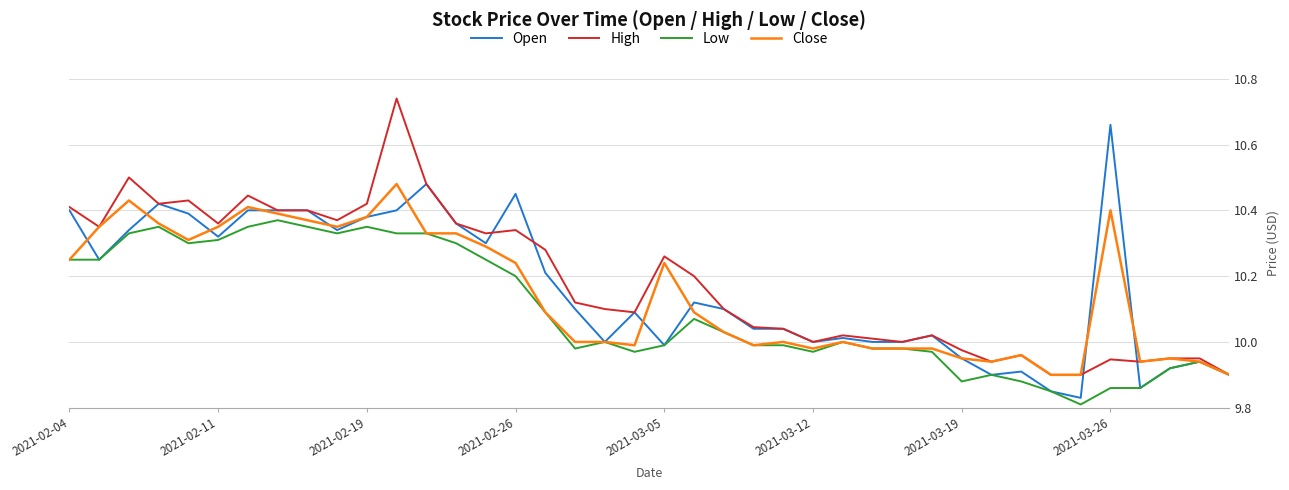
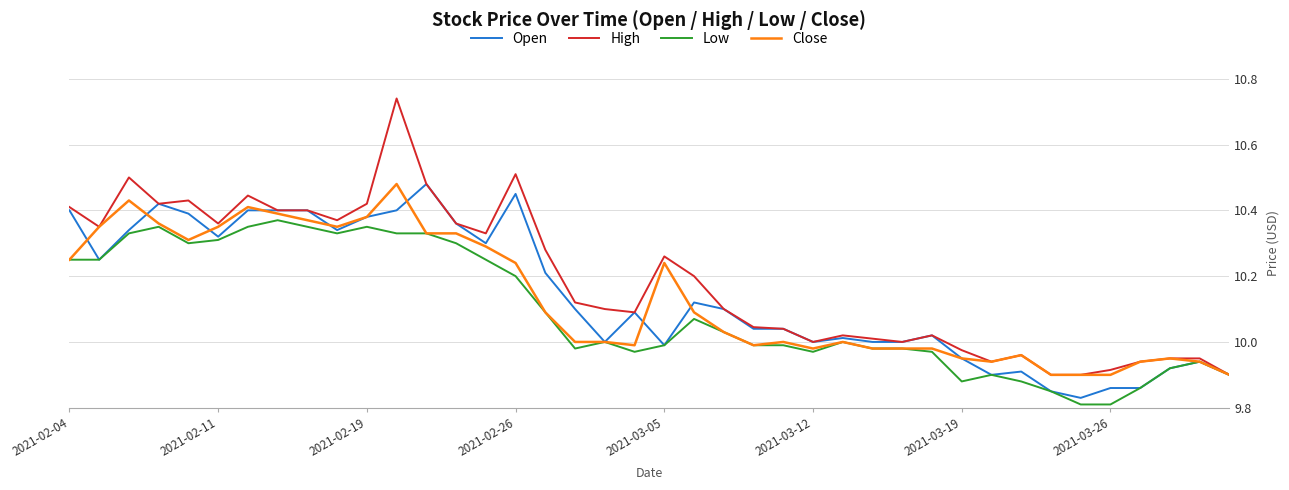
  {
    "Open": {
      "2021-02-04": 10.40,
      "2021-02-11": 10.32,
      "2021-02-26": 10.45,
-     "2021-03-26": 10.66
+     "2021-03-26": 9.86
    },
    "High": {
      "2021-02-04": 10.41,
      "2021-02-11": 10.36,
      "2021-02-19": 10.42,
-     "2021-02-26": 10.34,
+     "2021-02-26": 10.51,
      "2021-03-05": 10.26,
      "2021-03-19": 9.98,
-     "2021-03-26": 9.95
+     "2021-03-26": 9.92
    },
    "Low": {
      "2021-02-11": 10.31,
      "2021-02-19": 10.35,
      "2021-02-26": 10.20,
      "2021-03-12": 9.97,
      "2021-03-19": 9.88,
-     "2021-03-26": 9.86
+     "2021-03-26": 9.81
    },
    "Close": {
      "2021-02-11": 10.35,
      "2021-02-26": 10.24,
      "2021-03-05": 10.24,
      "2021-03-12": 9.98,
-     "2021-03-26": 10.4
+     "2021-03-26": 9.9
    }
  }
